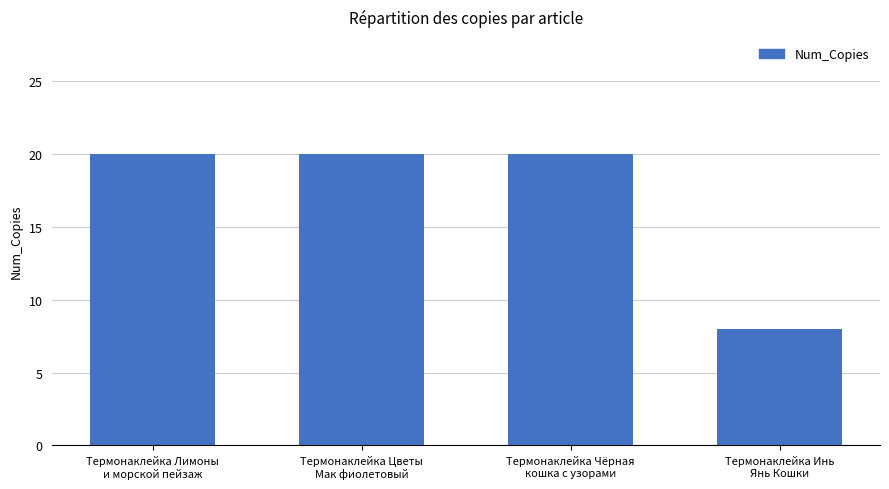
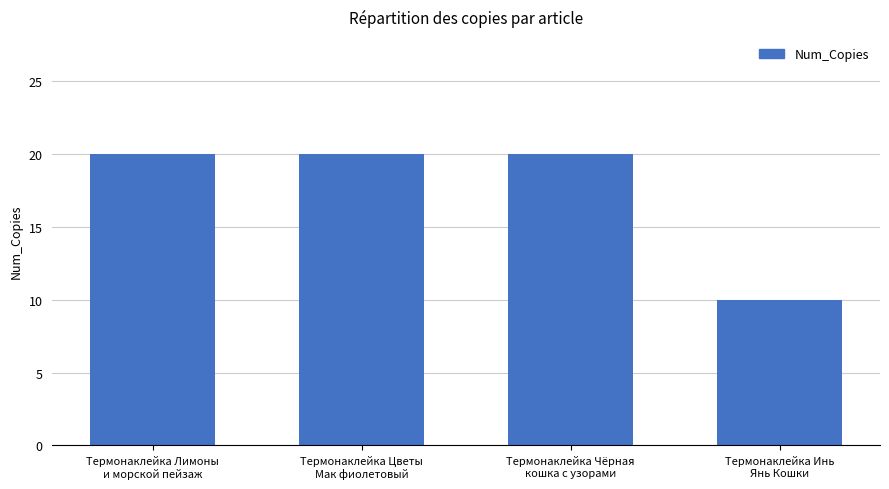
  {
    "Термонаклейка Лимоны и морской пейзаж": 20,
    "Термонаклейка Цветы Мак фиолетовый": 20,
    "Термонаклейка Чёрная кошка с узорами": 20,
-   "Термонаклейка Инь Янь Кошки": 8
+   "Термонаклейка Инь Янь Кошки": 10
  }
